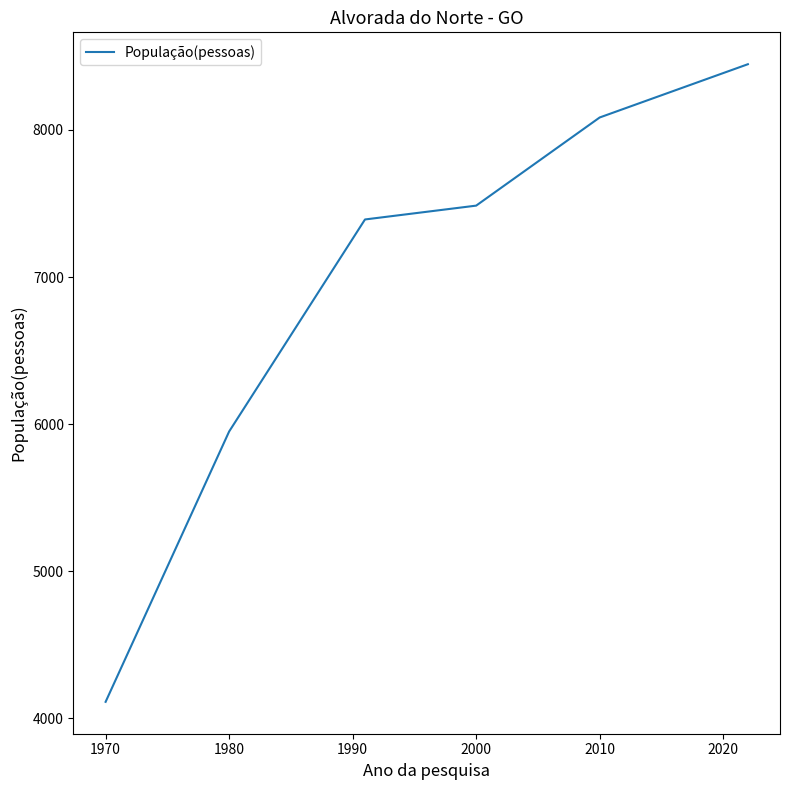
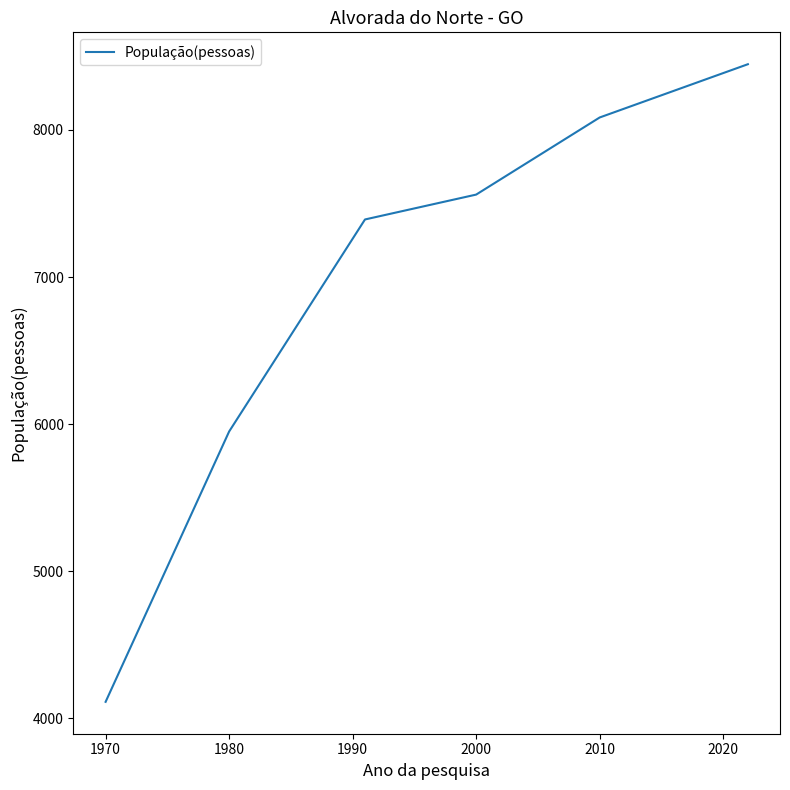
  {
    "1970": 4110,
    "1980": 5950,
-   "2000": 7490,
+   "2000": 7560,
    "2010": 8080
  }
